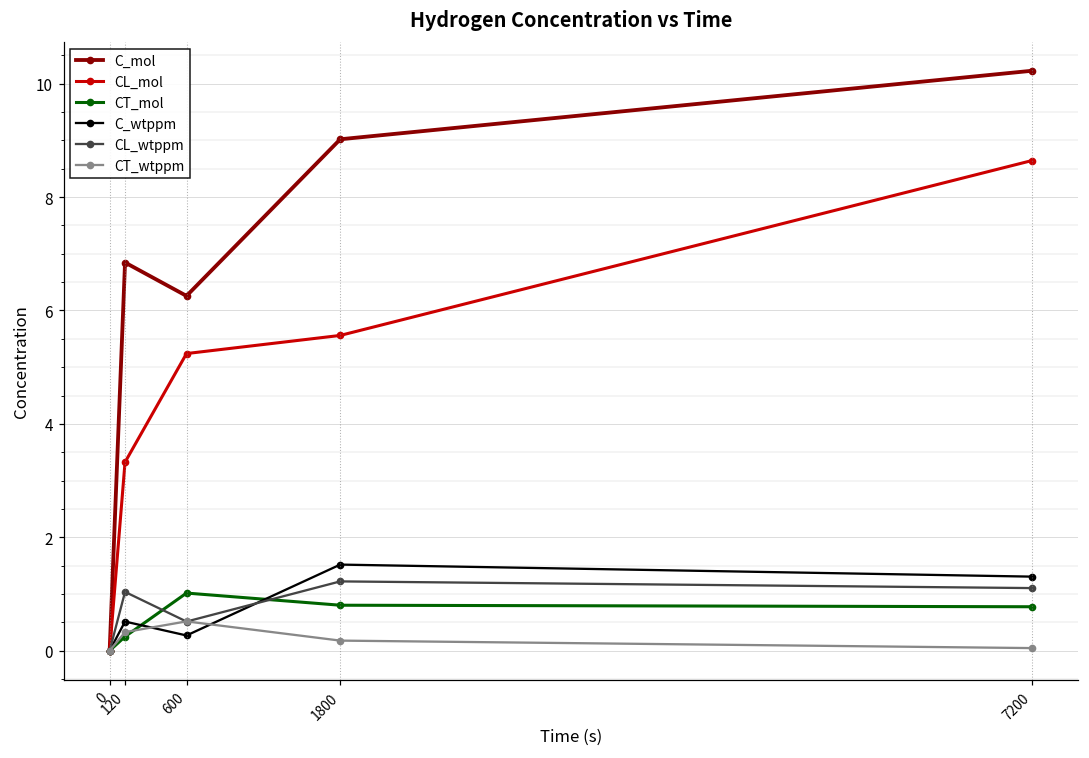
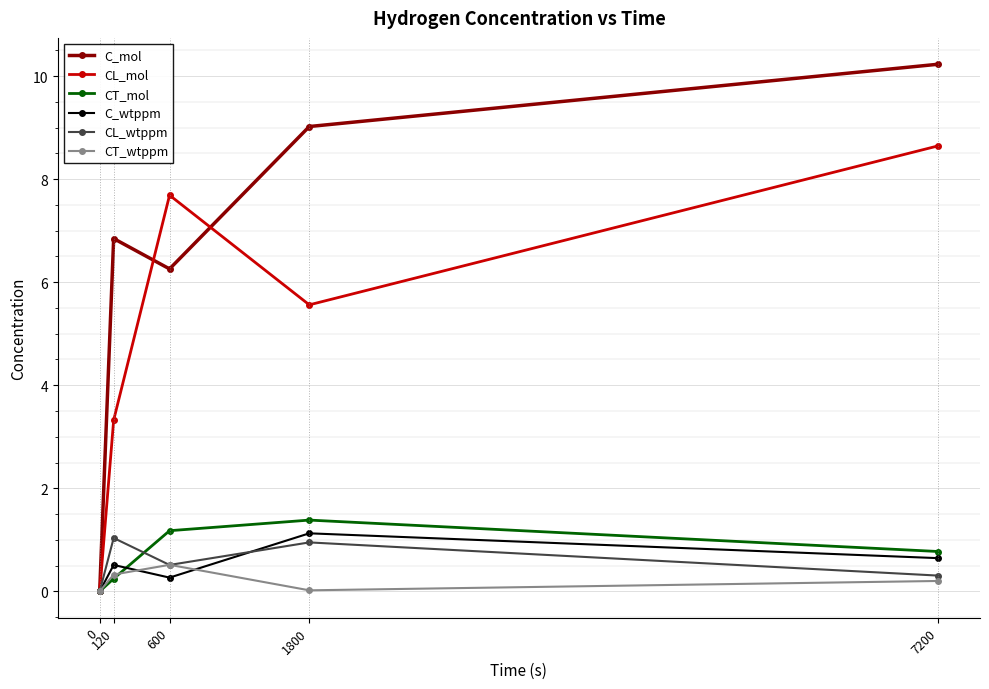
  {
    "C_mol": {
      "120": 6.8,
      "600": 6.3,
      "1800": 9.0,
      "7200": 10.2
    },
    "CL_mol": {
      "120": 3.3,
-     "600": 5.2,
+     "600": 7.7,
      "1800": 5.6,
      "7200": 8.6
    },
    "CT_mol": {
      "120": 0.2,
-     "600": 1.0,
-     "1800": 0.8,
+     "600": 1.2,
+     "1800": 1.4,
      "7200": 0.8
    },
    "C_wtppm": {
      "120": 0.5,
      "600": 0.3,
-     "1800": 1.5,
-     "7200": 1.3
+     "1800": 1.1,
+     "7200": 0.6
    },
    "CL_wtppm": {
      "120": 1.0,
-     "1800": 1.2,
-     "7200": 1.1
+     "1800": 1.0,
+     "7200": 0.3
    },
    "CT_wtppm": {
      "120": 0.3,
-     "1800": 0.2,
-     "7200": 0.0
+     "1800": 0.0,
+     "7200": 0.2
    }
  }
